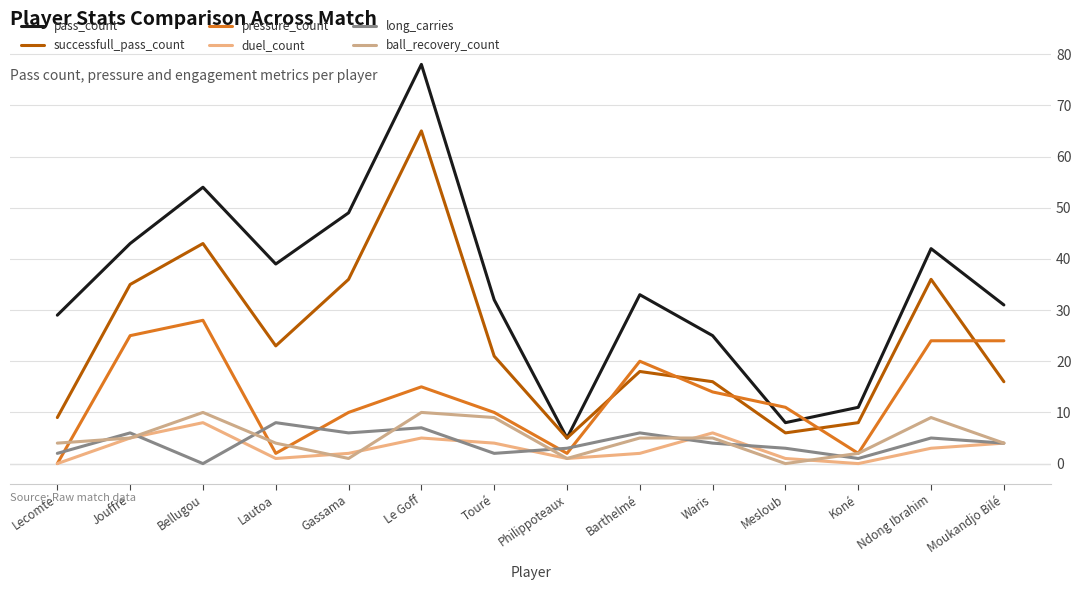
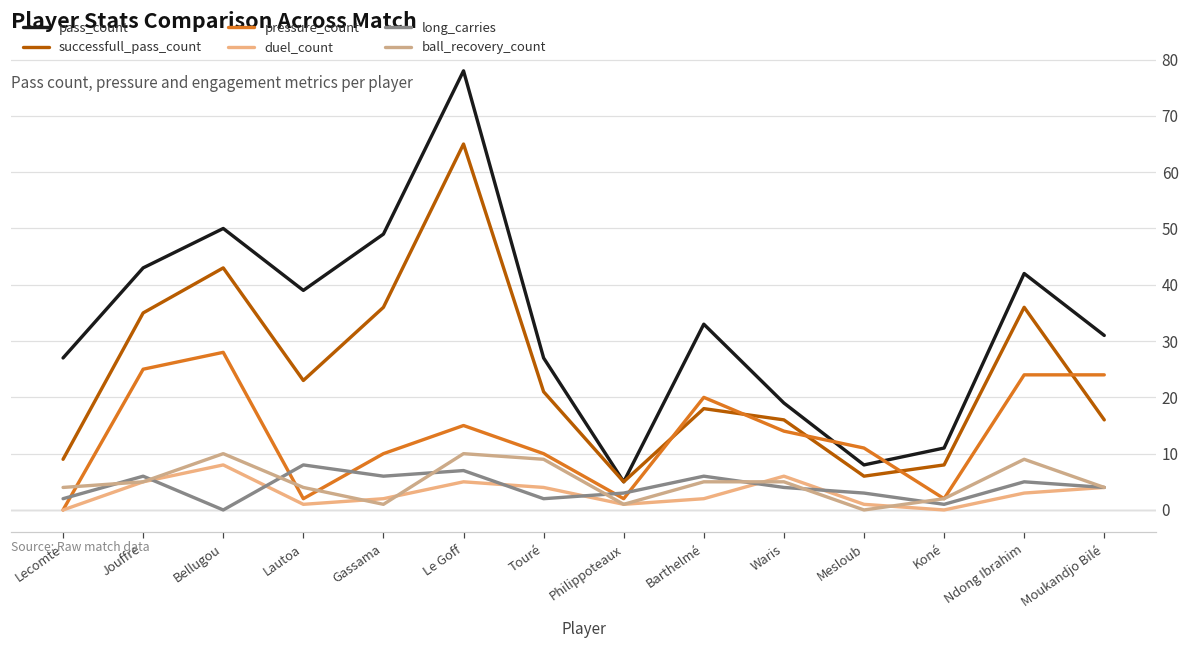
  {
    "pass_count": {
-     "Lecomte": 29,
+     "Lecomte": 27,
      "Jouffre": 43,
-     "Bellugou": 54,
+     "Bellugou": 50,
      "Lautoa": 39,
      "Gassama": 49,
      "Le Goff": 78,
-     "Touré": 32,
+     "Touré": 27,
      "Barthelmé": 33,
-     "Waris": 25,
+     "Waris": 19,
      "Mesloub": 8,
      "Koné": 11,
      "Ndong Ibrahim": 42,
      "Moukandjo Bilé": 31
    },
    "long_carries": {
      "Lecomte": 2,
      "Jouffre": 6,
      "Bellugou": 0,
      "Lautoa": 8,
      "Gassama": 6,
      "Le Goff": 7,
      "Touré": 2,
      "Philippoteaux": 3,
      "Barthelmé": 6,
      "Waris": 4,
      "Mesloub": 3,
      "Koné": 1,
      "Ndong Ibrahim": 5
    }
  }
